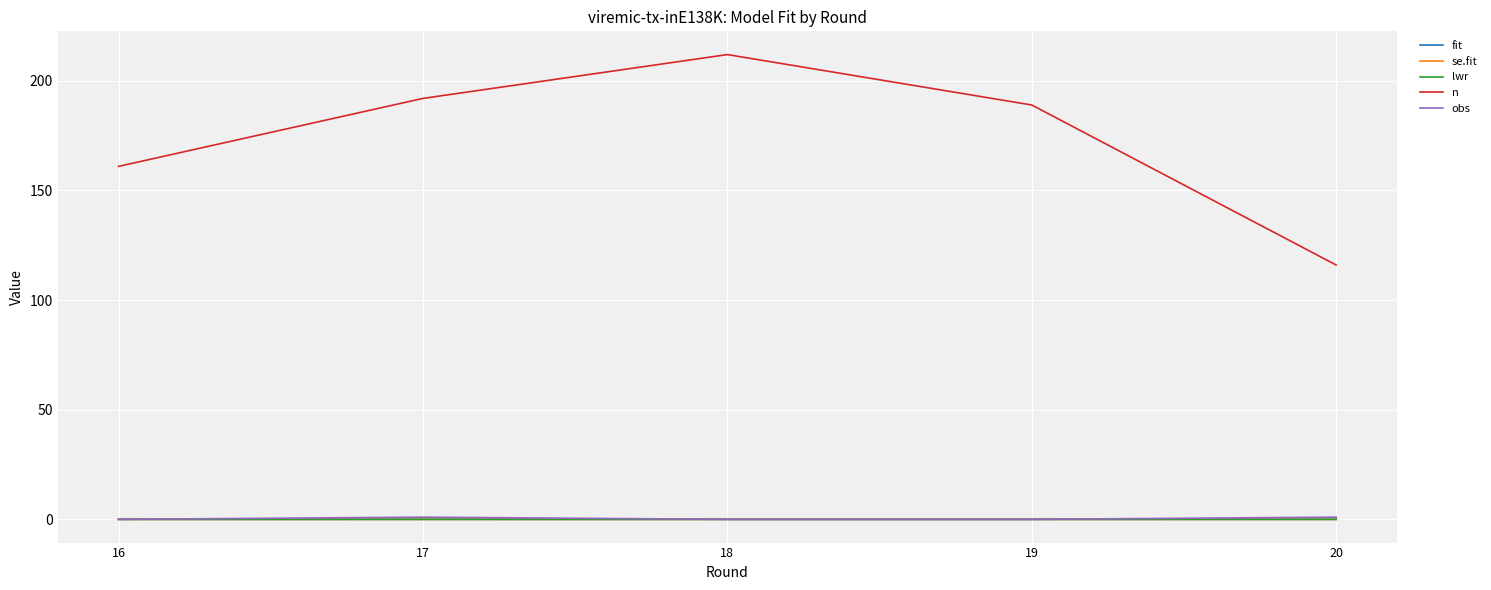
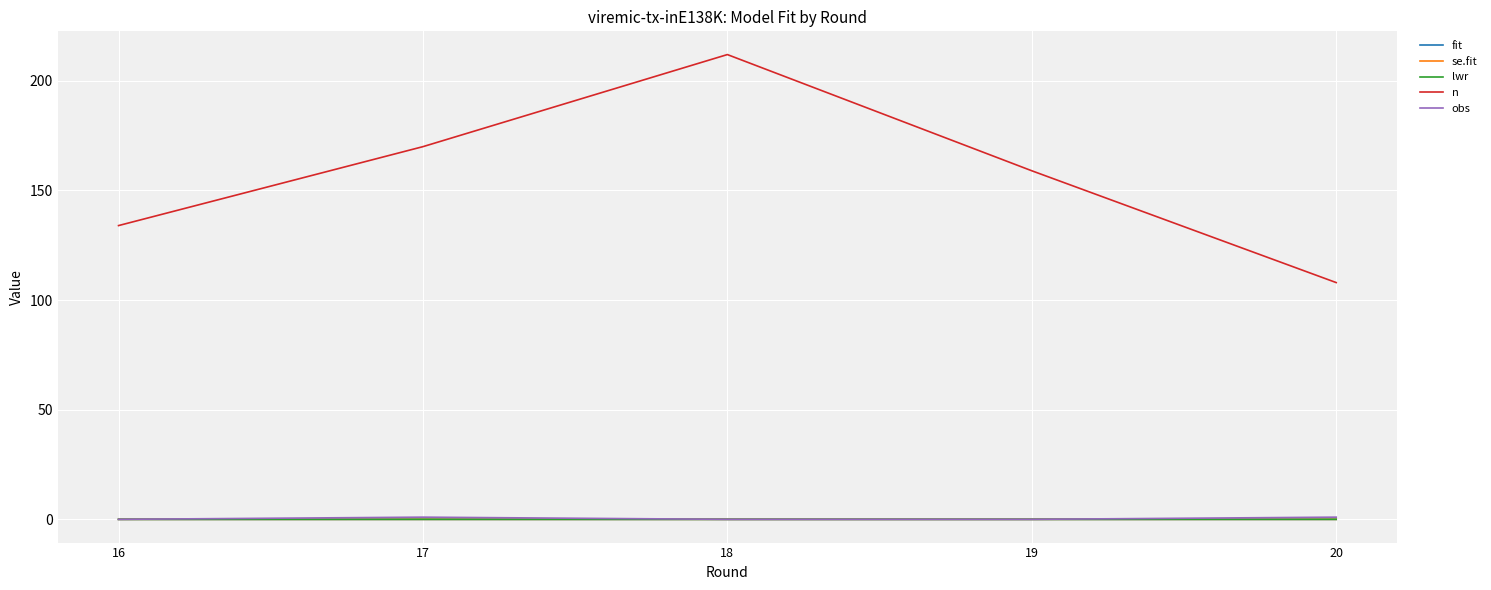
  {
    "n": {
-     "16": 161,
-     "17": 192,
+     "16": 134,
+     "17": 170,
      "18": 212,
-     "19": 189,
-     "20": 116
+     "19": 159,
+     "20": 108
    }
  }
